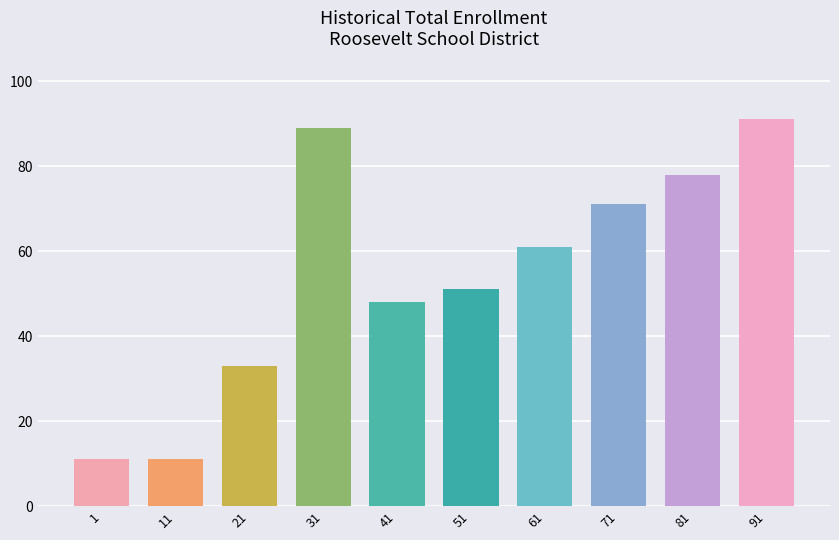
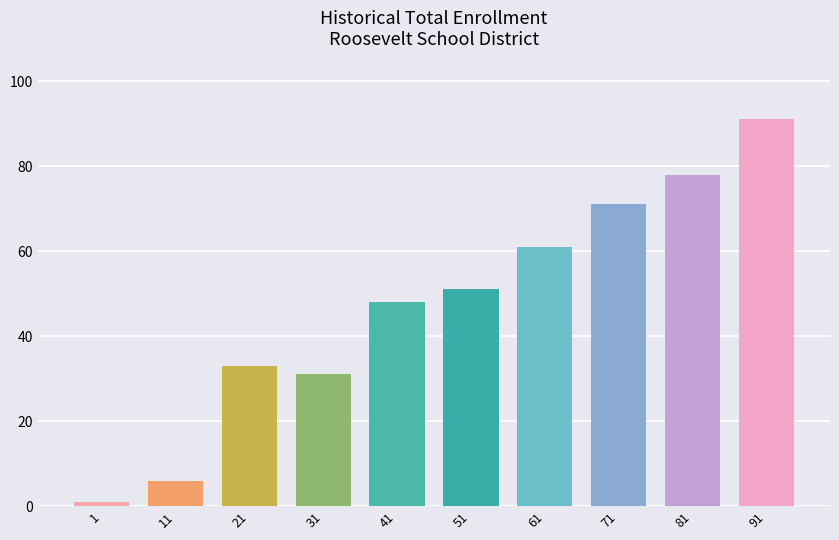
  {
-   "1": 11,
-   "11": 11,
+   "1": 1,
+   "11": 6,
    "21": 33,
-   "31": 89,
+   "31": 31,
    "41": 48,
    "51": 51,
    "61": 61,
    "71": 71,
    "81": 78,
    "91": 91
  }
